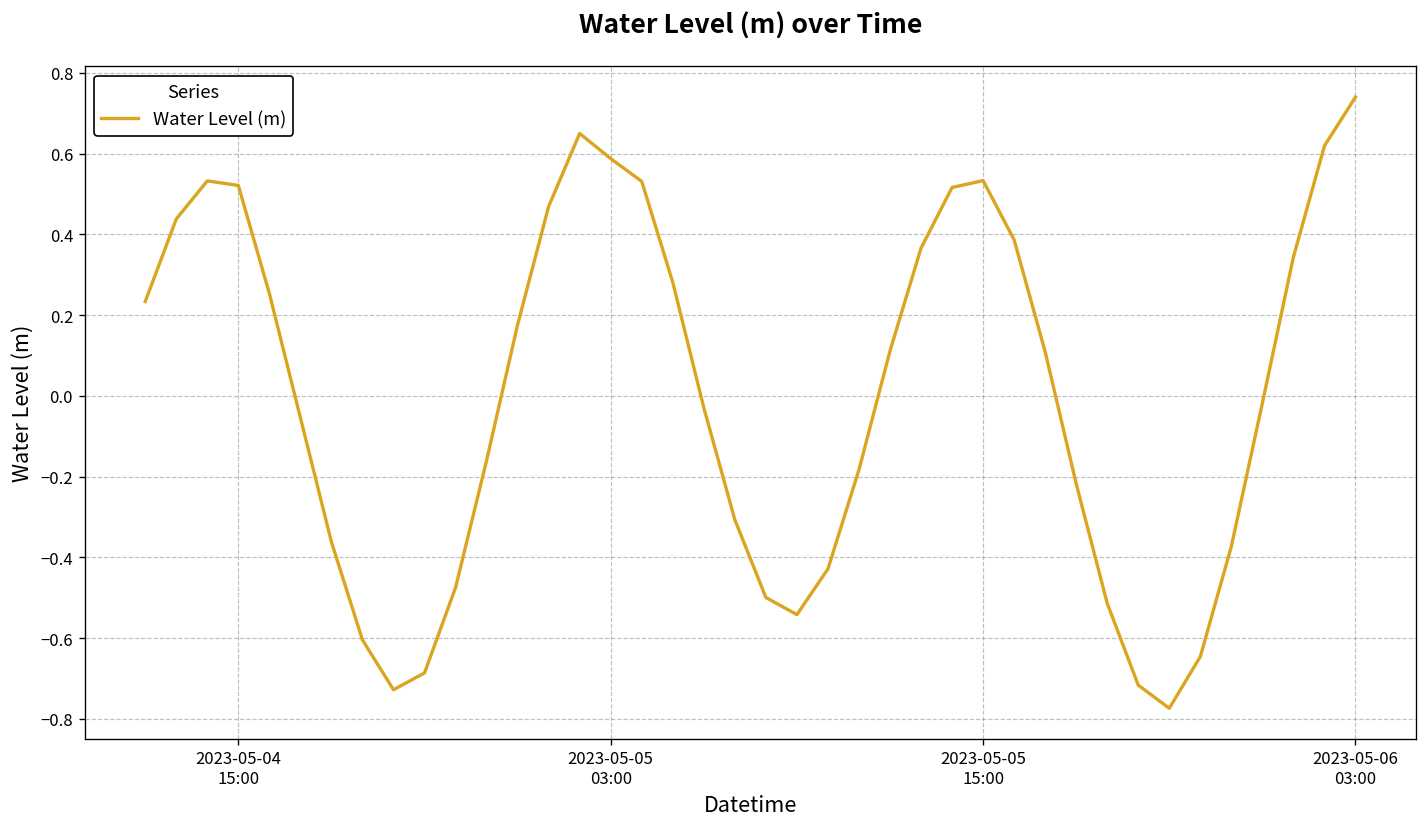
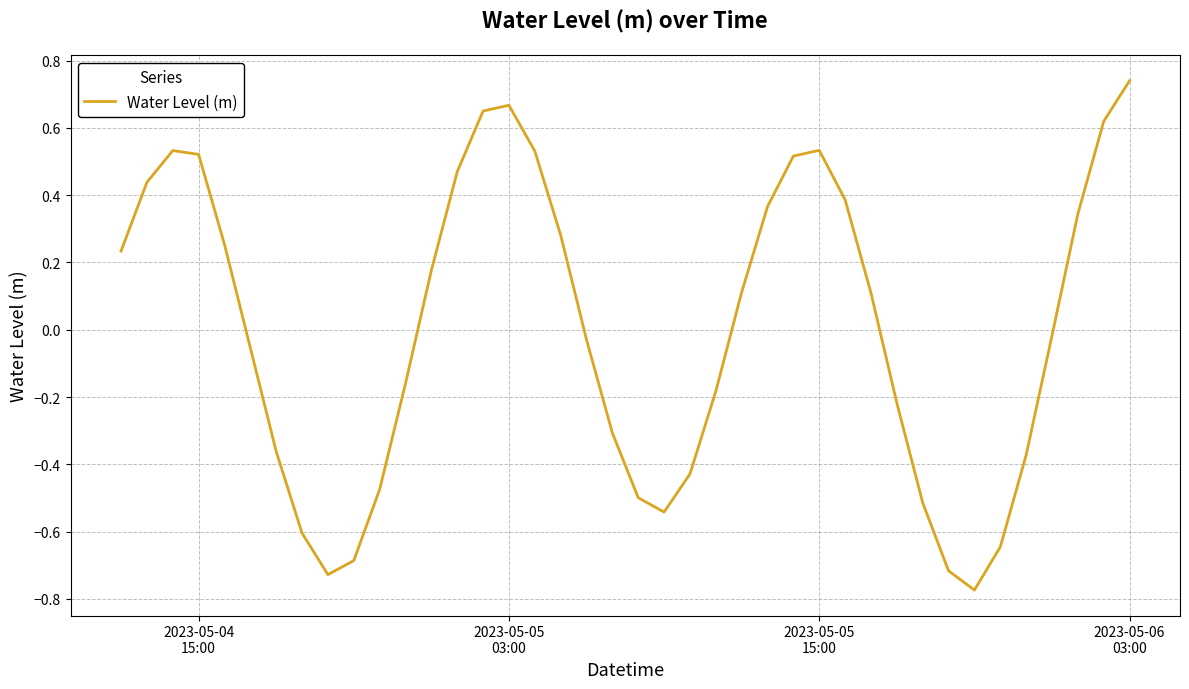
  {
    "2023-05-04 15:00": 0.52,
-   "2023-05-05 03:00": 0.59,
+   "2023-05-05 03:00": 0.67,
    "2023-05-05 15:00": 0.53,
    "2023-05-06 03:00": 0.74
  }
